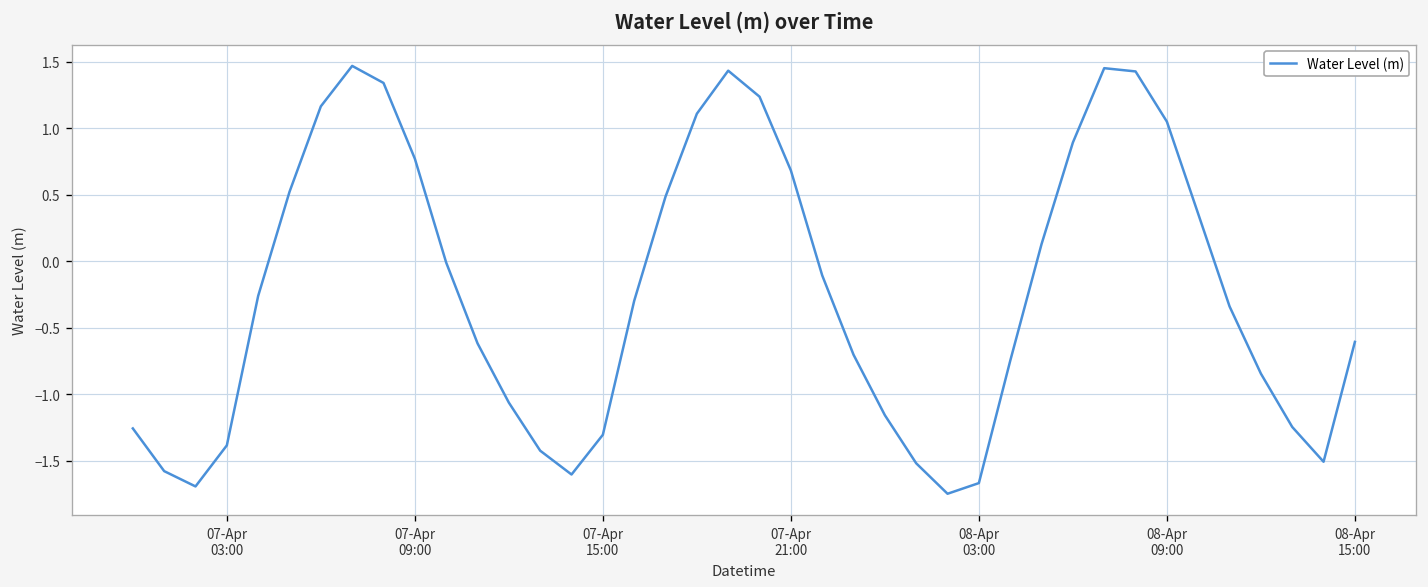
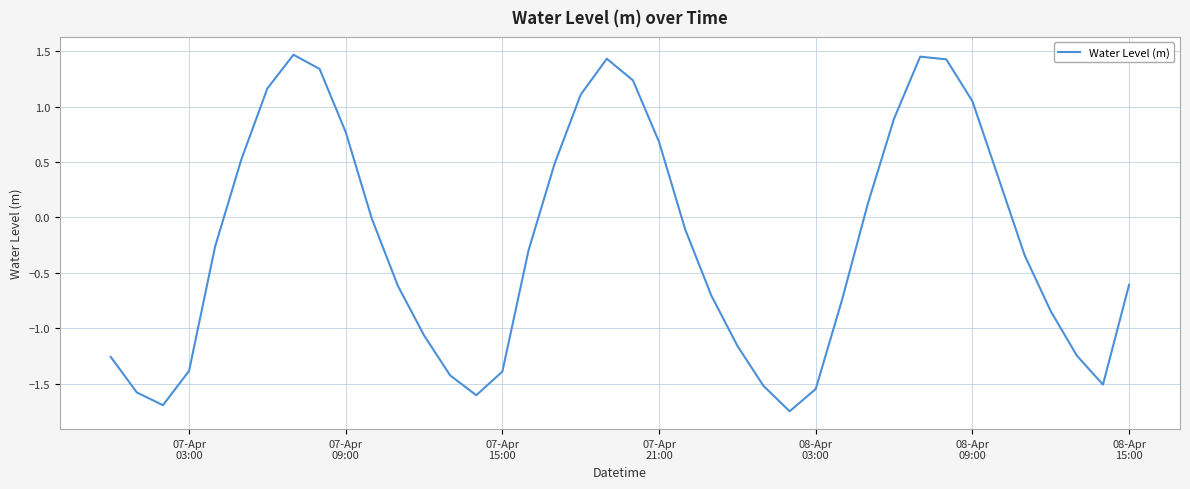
  {
    "07-Apr 03:00": -1.39,
    "07-Apr 09:00": 0.77,
-   "07-Apr 15:00": -1.31,
+   "07-Apr 15:00": -1.39,
    "07-Apr 21:00": 0.68,
-   "08-Apr 03:00": -1.67,
+   "08-Apr 03:00": -1.55,
    "08-Apr 09:00": 1.05,
    "08-Apr 15:00": -0.61
  }
